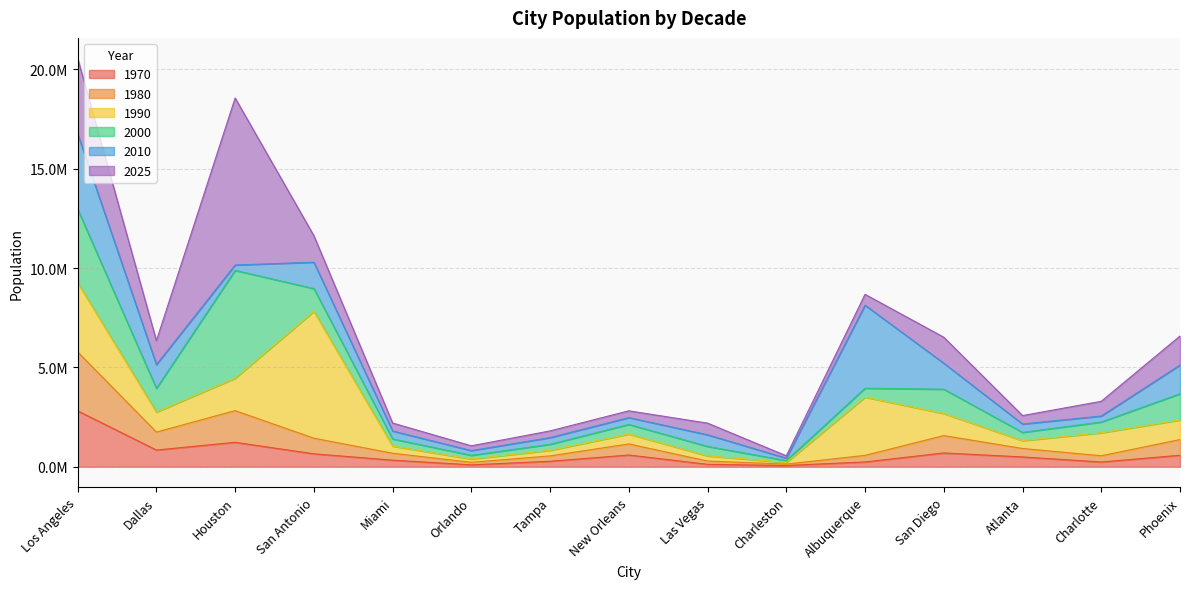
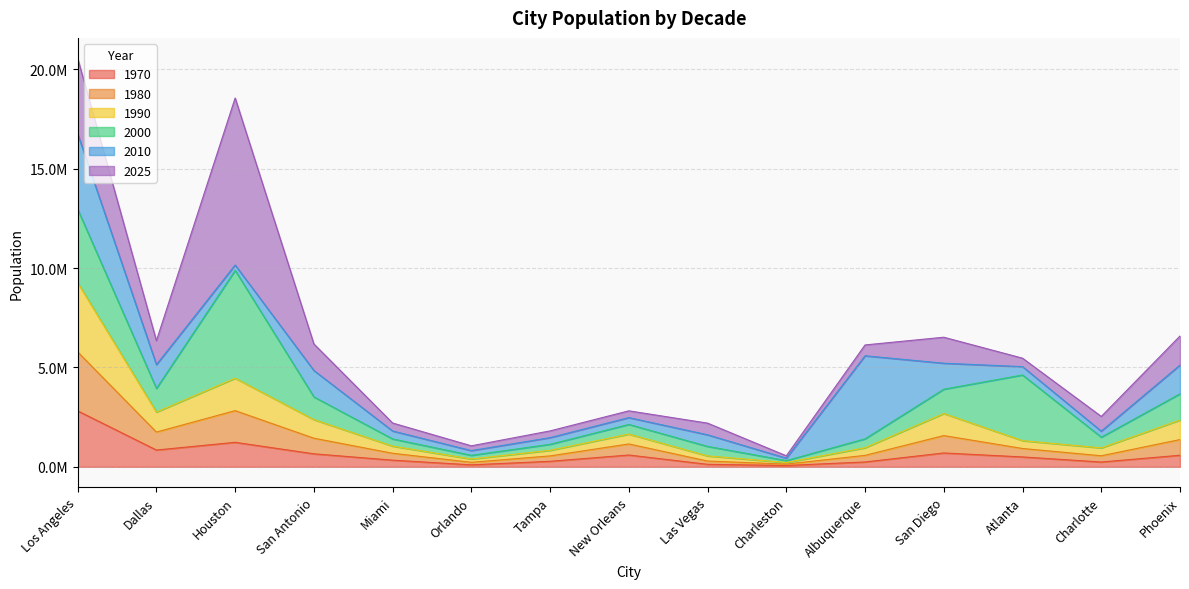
  {
    "1990": {
      "Los Angeles": 3500000,
      "Dallas": 1000000,
      "Houston": 1600000,
-     "San Antonio": 6400000,
+     "San Antonio": 900000,
      "Miami": 400000,
      "Orlando": 200000,
      "Tampa": 300000,
      "New Orleans": 500000,
      "Las Vegas": 300000,
-     "Albuquerque": 2900000,
+     "Albuquerque": 400000,
      "San Diego": 1100000,
      "Atlanta": 400000,
-     "Charlotte": 1200000,
+     "Charlotte": 400000,
      "Phoenix": 1000000
    },
    "2000": {
      "Los Angeles": 3700000,
      "Dallas": 1200000,
      "Houston": 5400000,
      "San Antonio": 1100000,
      "Miami": 400000,
      "Orlando": 200000,
      "Tampa": 300000,
      "New Orleans": 500000,
      "Las Vegas": 500000,
      "Albuquerque": 400000,
      "San Diego": 1200000,
-     "Atlanta": 400000,
+     "Atlanta": 3300000,
      "Charlotte": 500000,
      "Phoenix": 1300000
    },
    "2010": {
      "Los Angeles": 3800000,
      "Dallas": 1200000,
      "Houston": 300000,
      "San Antonio": 1300000,
      "Miami": 400000,
      "Orlando": 200000,
      "Tampa": 300000,
      "New Orleans": 300000,
      "Las Vegas": 600000,
      "Albuquerque": 4200000,
      "San Diego": 1300000,
      "Atlanta": 400000,
      "Charlotte": 300000,
      "Phoenix": 1400000
    },
    "2025": {
      "Los Angeles": 3800000,
      "Dallas": 1200000,
      "Houston": 8400000,
      "San Antonio": 1300000,
      "Miami": 400000,
      "Orlando": 200000,
      "Tampa": 300000,
      "New Orleans": 300000,
      "Las Vegas": 600000,
      "Albuquerque": 500000,
      "San Diego": 1300000,
      "Atlanta": 400000,
      "Charlotte": 700000,
      "Phoenix": 1500000
    }
  }
